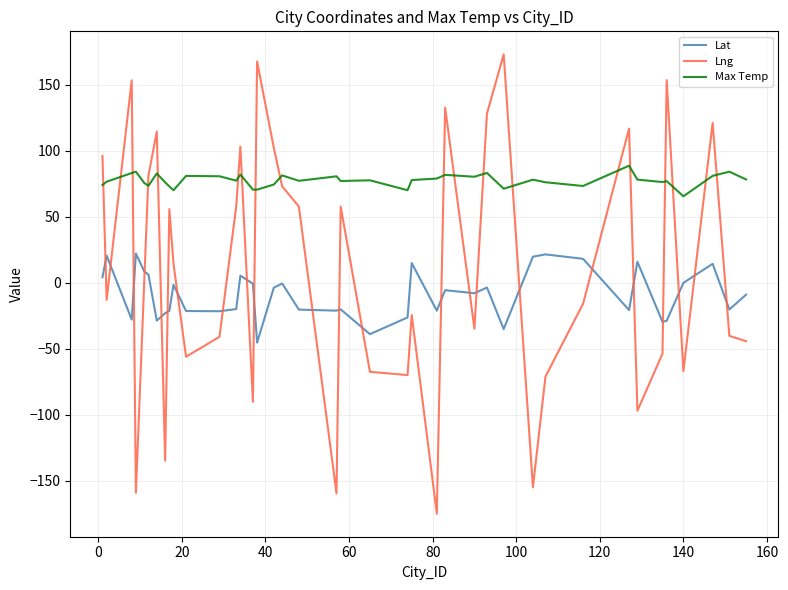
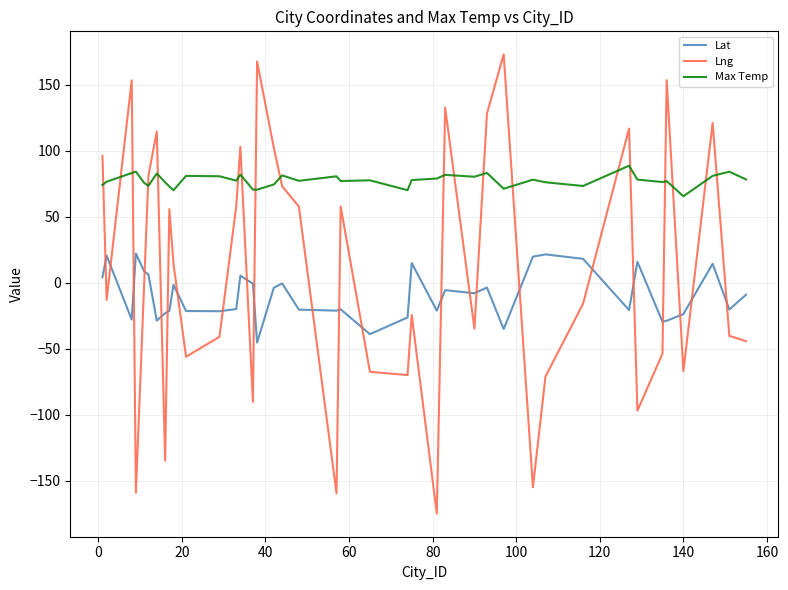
  {
    "Lat": {
-     "140": 0
+     "140": -24
    },
    "Lng": {
      "140": -67
    },
    "Max Temp": {
      "140": 66
    }
  }
